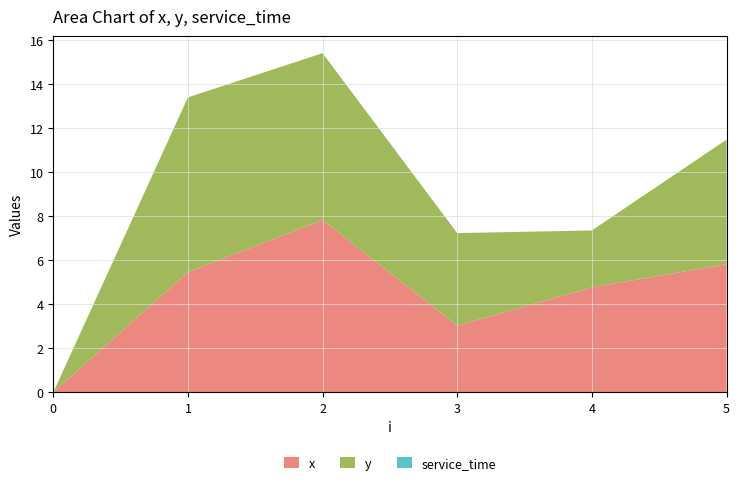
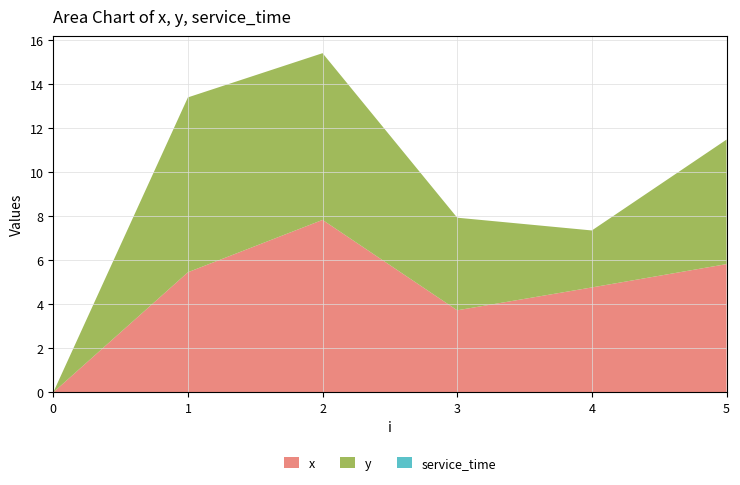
  {
    "x": {
      "1": 5.5,
      "2": 7.8,
-     "3": 3.0,
+     "3": 3.7,
      "4": 4.8,
      "5": 5.8
    }
  }
